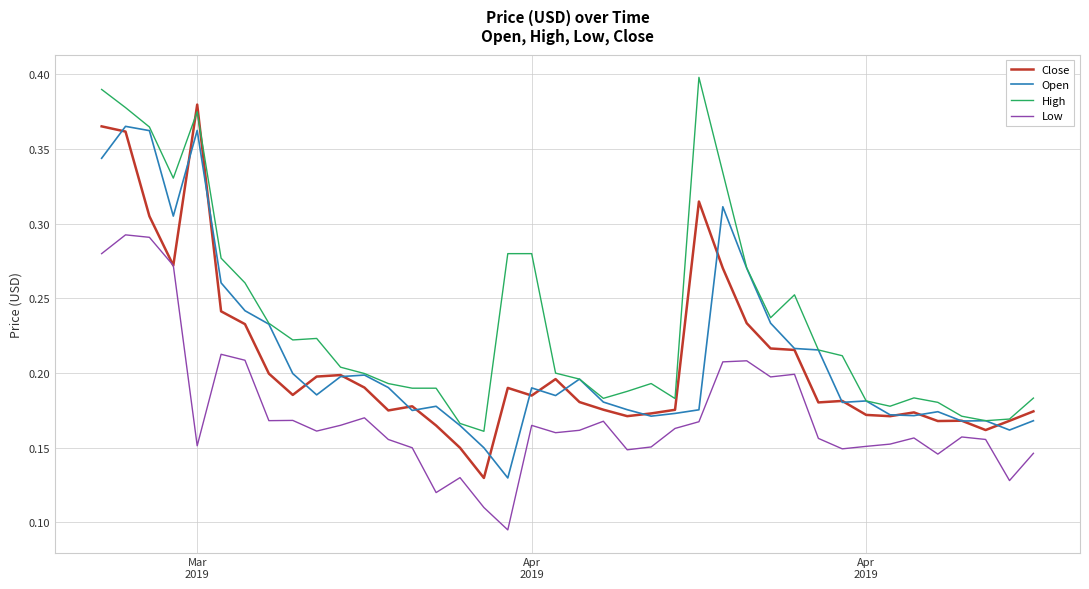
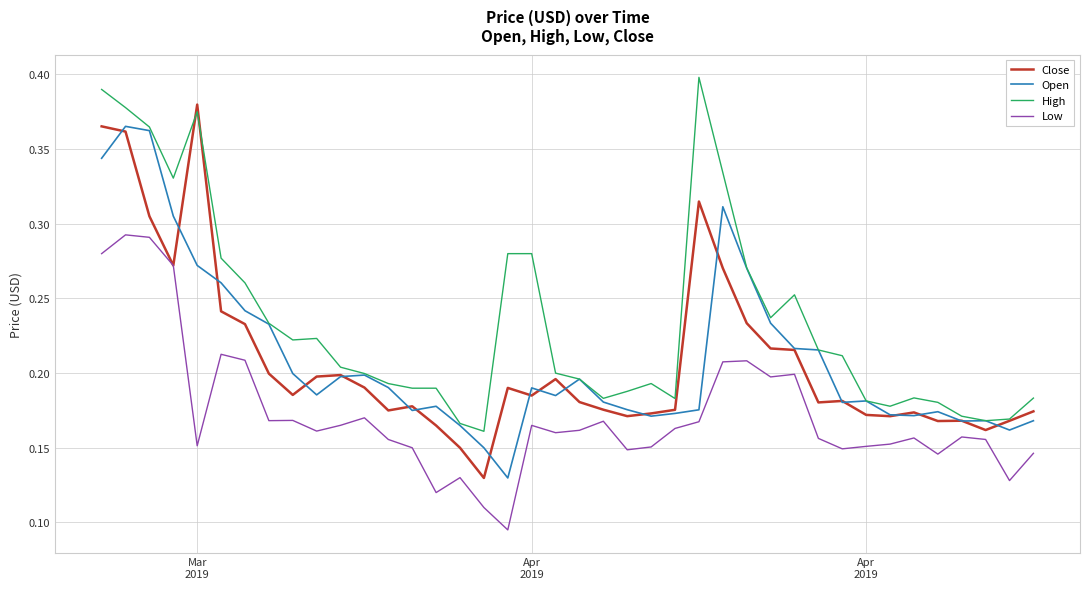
  {
    "Close": {
      "Mar 2019": 0.380
    },
    "Open": {
-     "Mar 2019": 0.362
+     "Mar 2019": 0.272
    },
    "High": {
      "Mar 2019": 0.375
    },
    "Low": {
      "Mar 2019": 0.151
    }
  }
